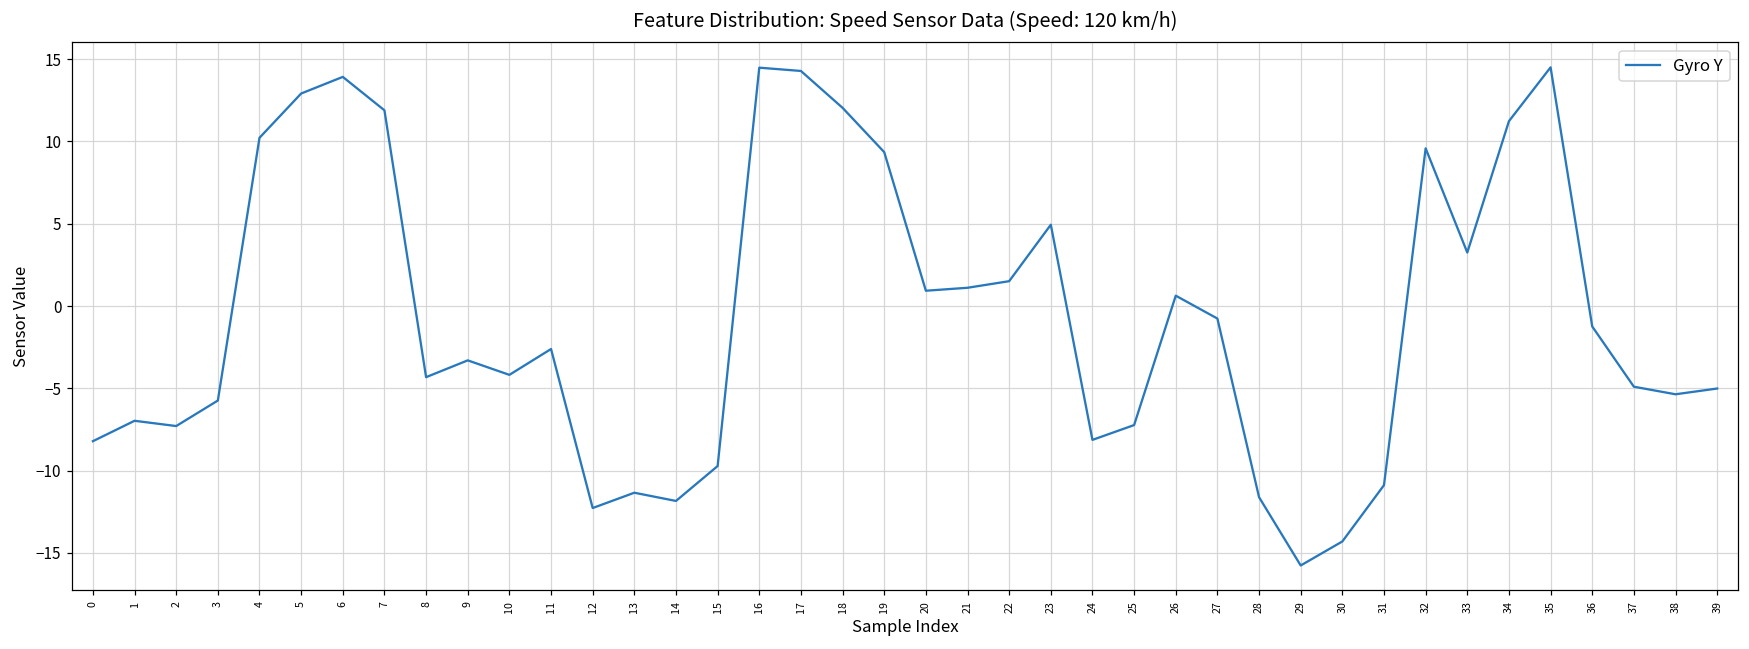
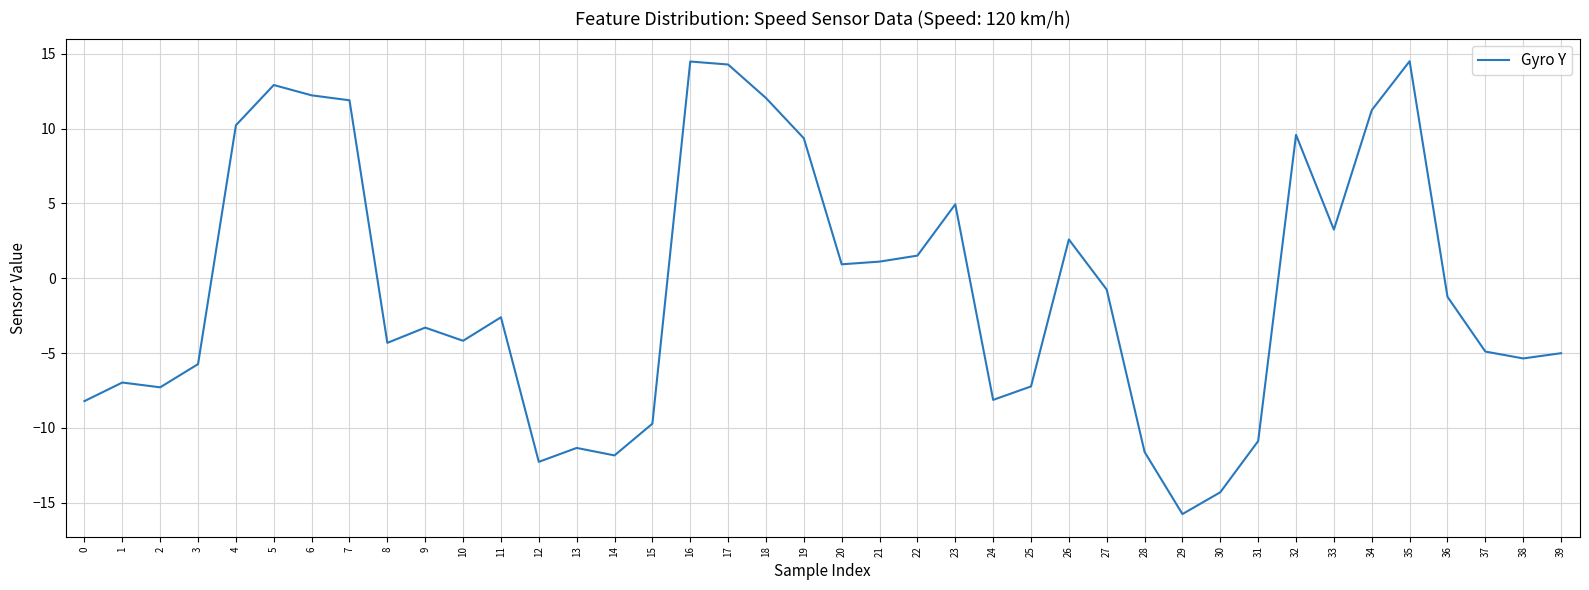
  {
    "0": -8.2,
    "1": -7.0,
    "2": -7.3,
    "3": -5.7,
    "4": 10.2,
    "5": 12.9,
-   "6": 13.9,
+   "6": 12.2,
    "7": 11.9,
    "8": -4.3,
    "9": -3.3,
    "10": -4.2,
    "11": -2.6,
    "12": -12.3,
    "13": -11.3,
    "14": -11.8,
    "15": -9.7,
    "16": 14.5,
    "17": 14.3,
    "18": 12.0,
    "19": 9.4,
    "20": 0.9,
    "21": 1.1,
    "22": 1.5,
    "23": 4.9,
    "24": -8.1,
    "25": -7.2,
-   "26": 0.6,
+   "26": 2.6,
    "27": -0.8,
    "28": -11.6,
    "29": -15.8,
    "30": -14.3,
    "31": -10.9,
    "32": 9.6,
    "33": 3.3,
    "34": 11.2,
    "35": 14.5,
    "36": -1.2,
    "37": -4.9,
    "38": -5.4,
    "39": -5.0
  }
